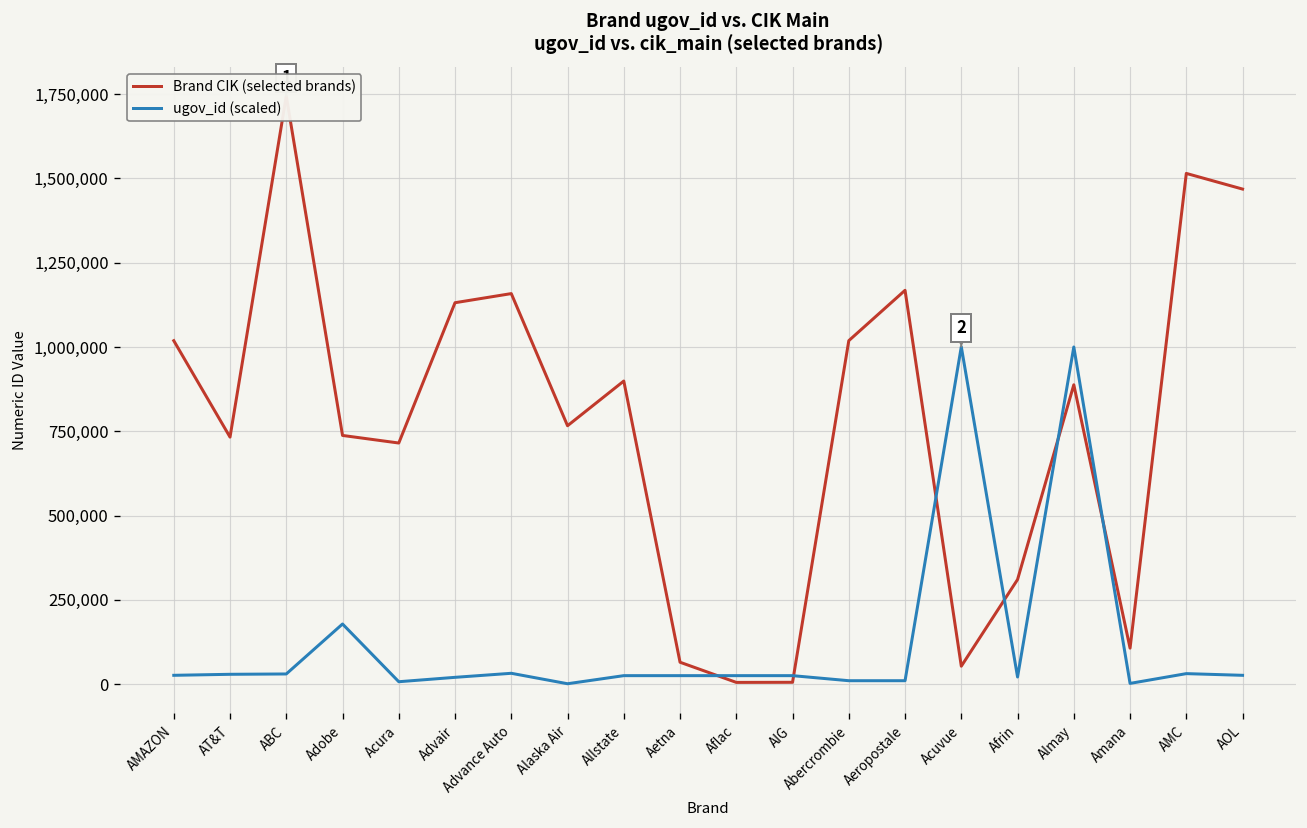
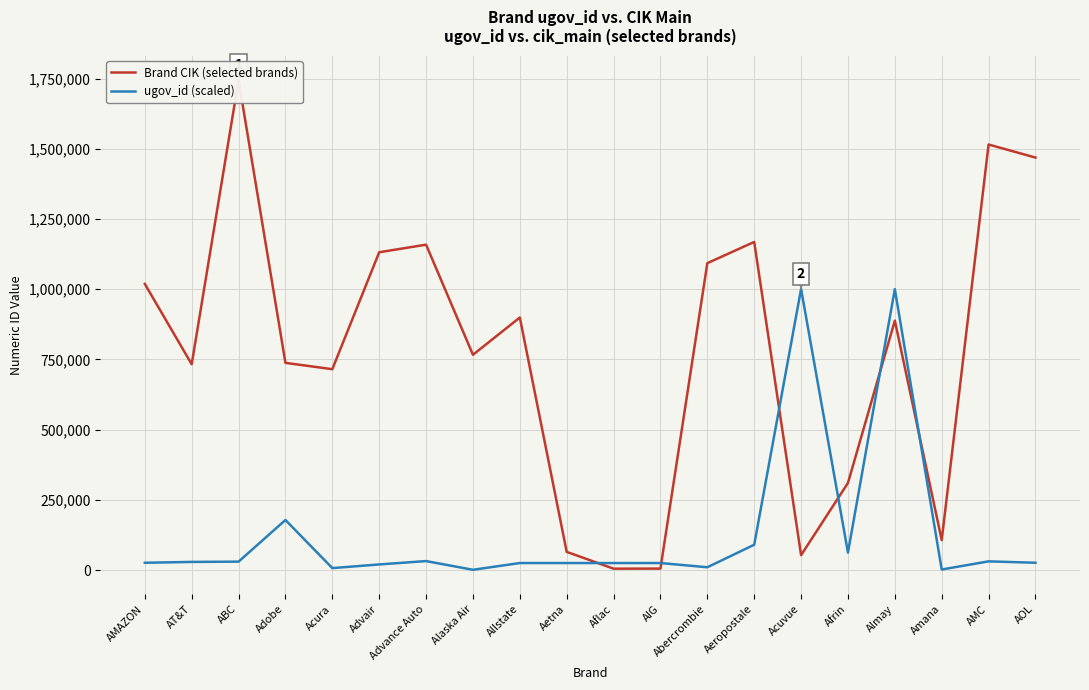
  {
    "Brand CIK (selected brands)": {
      "AMAZON": "1,020,000",
      "AT&T": "730,000",
      "Adobe": "740,000",
      "Acura": "720,000",
      "Advair": "1,130,000",
      "Advance Auto": "1,160,000",
      "Alaska Air": "770,000",
      "Allstate": "900,000",
      "Aetna": "60,000",
      "Aflac": "0",
      "AIG": "10,000",
-     "Abercrombie": "1,020,000",
+     "Abercrombie": "1,090,000",
      "Aeropostale": "1,170,000",
      "Acuvue": "50,000",
      "Afrin": "310,000",
      "Almay": "890,000",
      "Amana": "110,000",
      "AMC": "1,510,000",
      "AOL": "1,470,000"
    },
    "ugov_id (scaled)": {
      "AMAZON": "30,000",
      "AT&T": "30,000",
      "ABC": "30,000",
      "Adobe": "180,000",
      "Acura": "10,000",
      "Advair": "20,000",
      "Advance Auto": "30,000",
      "Alaska Air": "0",
      "Allstate": "30,000",
      "Aetna": "30,000",
      "Aflac": "30,000",
      "AIG": "30,000",
      "Abercrombie": "10,000",
-     "Aeropostale": "10,000",
-     "Afrin": "20,000",
+     "Aeropostale": "90,000",
+     "Afrin": "60,000",
      "Almay": "1,000,000",
      "Amana": "0",
      "AMC": "30,000",
      "AOL": "30,000"
    }
  }
